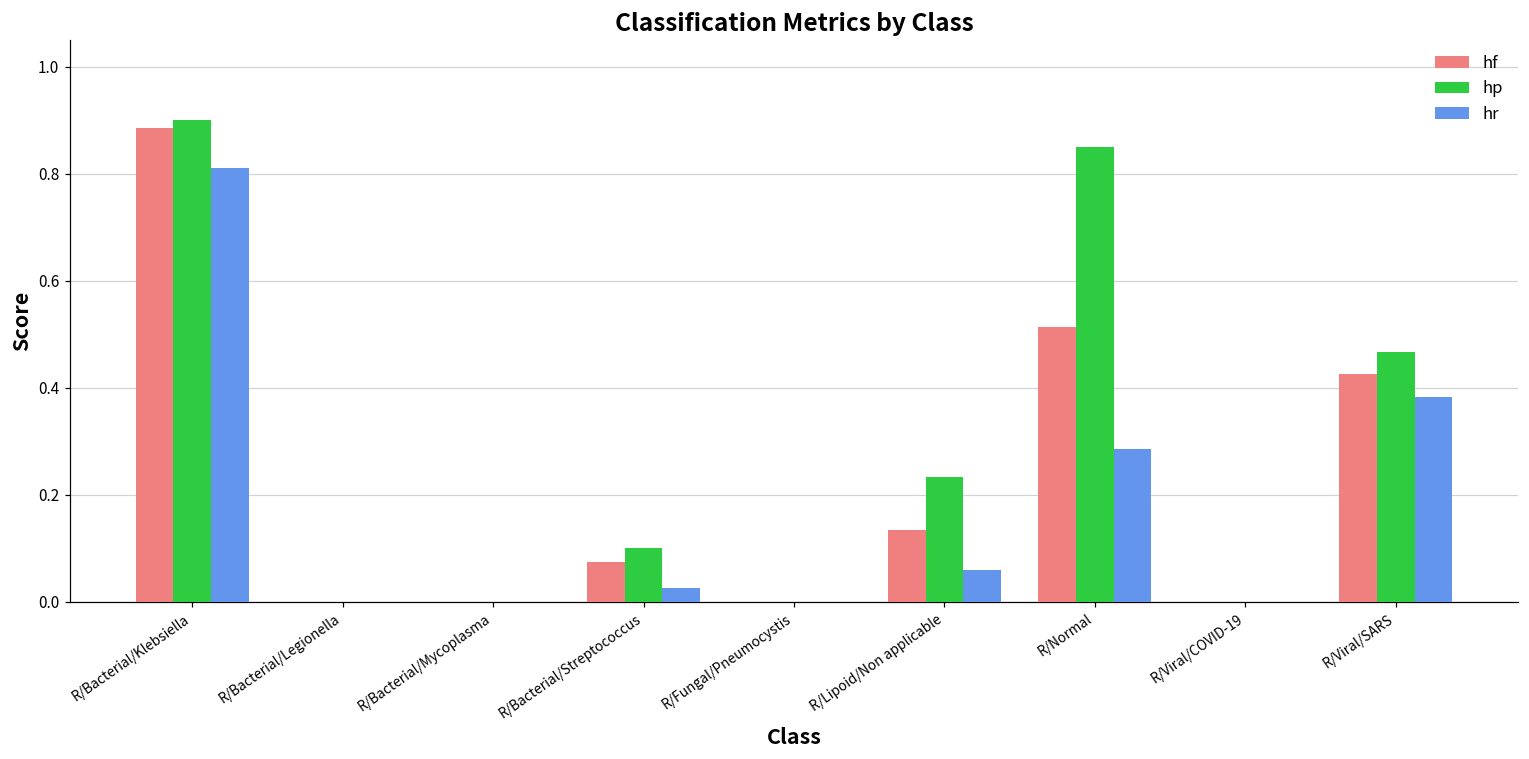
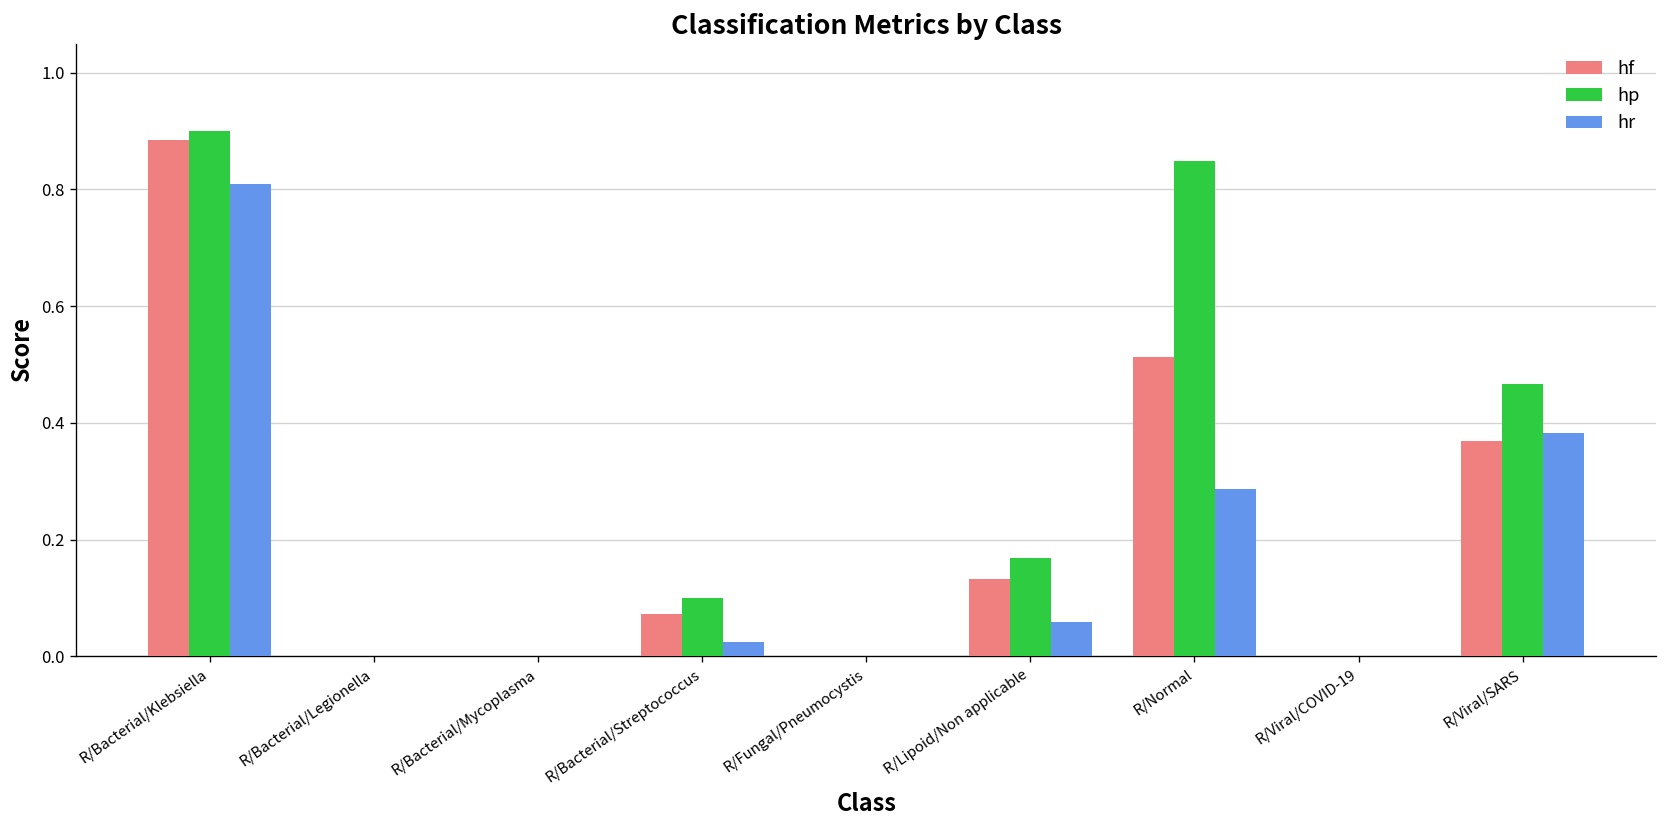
  {
    "hf": {
      "R/Bacterial/Klebsiella": 0.89,
      "R/Bacterial/Legionella": 0.00,
      "R/Bacterial/Mycoplasma": 0.00,
      "R/Bacterial/Streptococcus": 0.07,
      "R/Fungal/Pneumocystis": 0.00,
      "R/Lipoid/Non applicable": 0.13,
      "R/Normal": 0.51,
      "R/Viral/COVID-19": 0.00,
-     "R/Viral/SARS": 0.43
+     "R/Viral/SARS": 0.37
    },
    "hp": {
      "R/Bacterial/Klebsiella": 0.90,
      "R/Bacterial/Legionella": 0.00,
      "R/Bacterial/Mycoplasma": 0.00,
      "R/Bacterial/Streptococcus": 0.10,
      "R/Fungal/Pneumocystis": 0.00,
-     "R/Lipoid/Non applicable": 0.23,
+     "R/Lipoid/Non applicable": 0.17,
      "R/Normal": 0.85,
      "R/Viral/COVID-19": 0.00,
      "R/Viral/SARS": 0.47
    },
    "hr": {
      "R/Bacterial/Klebsiella": 0.81,
      "R/Bacterial/Legionella": 0.00,
      "R/Bacterial/Mycoplasma": 0.00,
      "R/Bacterial/Streptococcus": 0.03,
      "R/Fungal/Pneumocystis": 0.00,
      "R/Lipoid/Non applicable": 0.06,
      "R/Normal": 0.29,
      "R/Viral/COVID-19": 0.00,
      "R/Viral/SARS": 0.38
    }
  }
